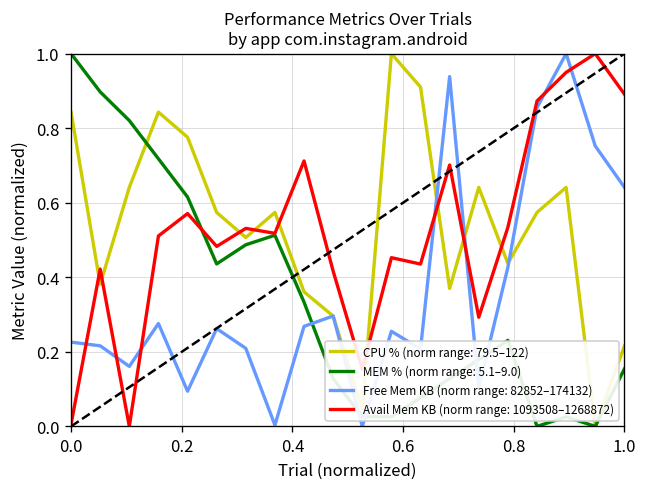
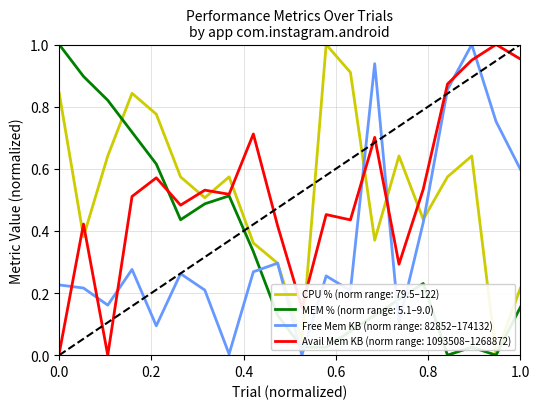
  {
    "CPU % (norm range: 79.5–122)": {
      "0.0": 0.84,
      "1.0": 0.22
    },
    "MEM % (norm range: 5.1–9.0)": {
      "0.0": 1.00,
      "1.0": 0.15
    },
    "Free Mem KB (norm range: 82852–174132)": {
      "0.0": 0.23,
-     "1.0": 0.64
+     "1.0": 0.60
    },
    "Avail Mem KB (norm range: 1093508–1268872)": {
-     "1.0": 0.89
+     "1.0": 0.95
    }
  }
